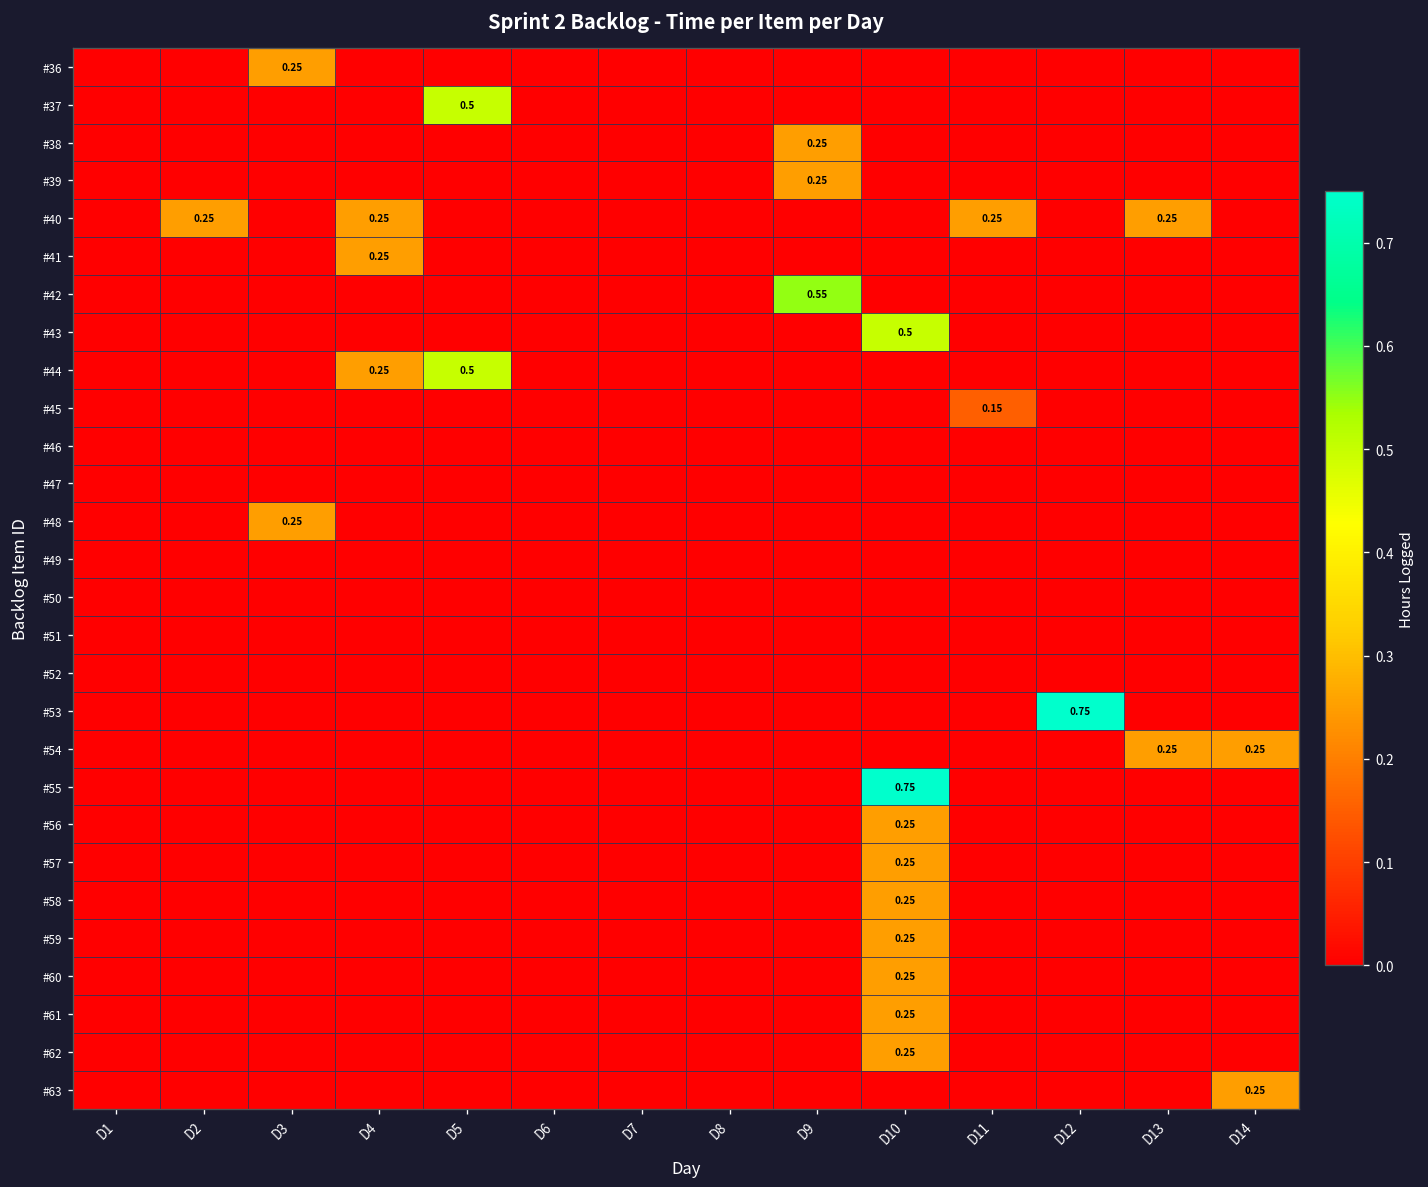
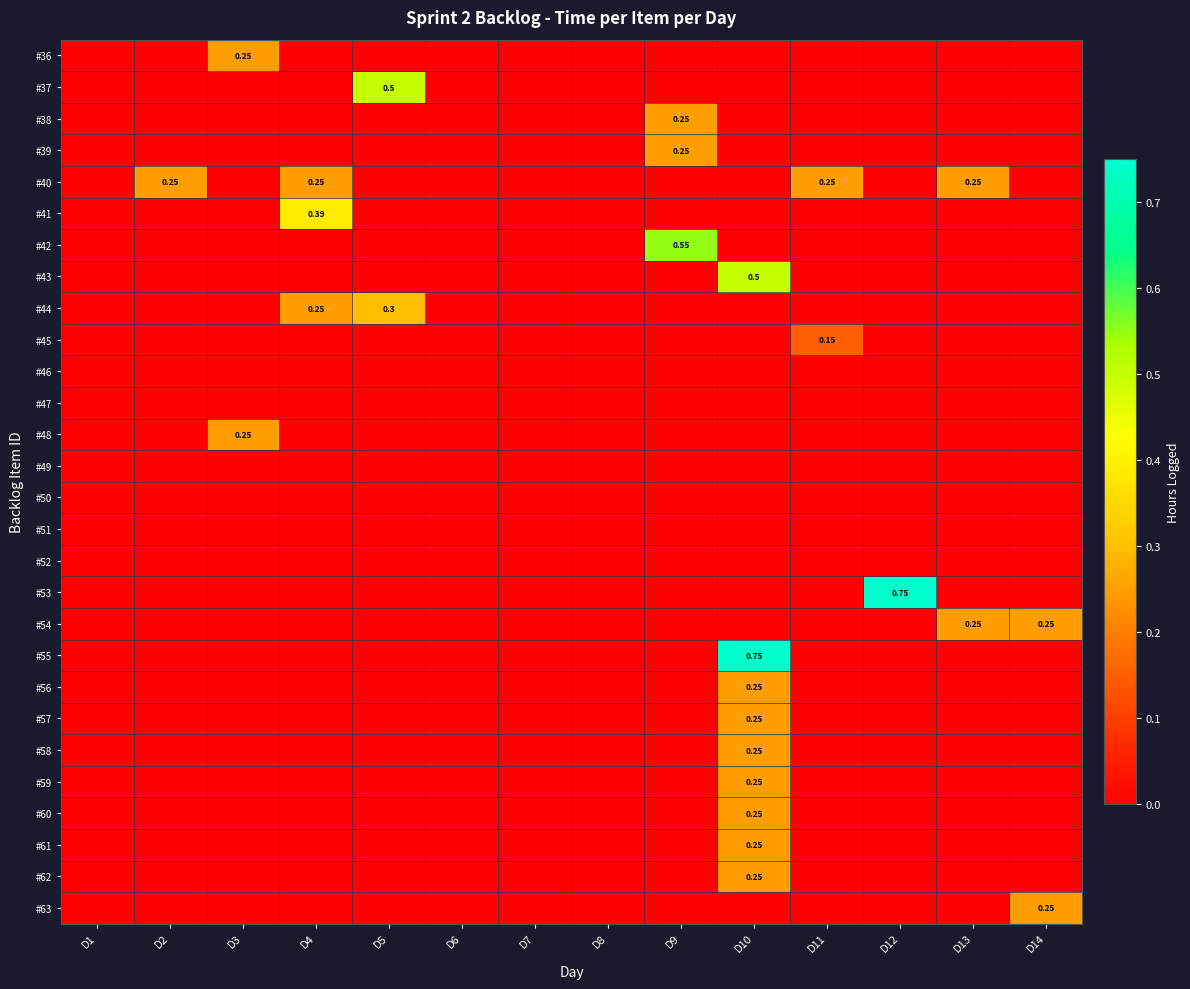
  {
    "#36": {
      "D3": 0.25
    },
    "#37": {
      "D5": 0.5
    },
    "#38": {
      "D9": 0.25
    },
    "#39": {
      "D9": 0.25
    },
    "#40": {
      "D2": 0.25,
      "D4": 0.25,
      "D11": 0.25,
      "D13": 0.25
    },
    "#41": {
-     "D4": 0.25
+     "D4": 0.39
    },
    "#42": {
      "D9": 0.55
    },
    "#43": {
      "D10": 0.5
    },
    "#44": {
      "D4": 0.25,
-     "D5": 0.5
+     "D5": 0.3
    },
    "#45": {
      "D11": 0.15
    },
    "#48": {
      "D3": 0.25
    },
    "#53": {
      "D12": 0.75
    },
    "#54": {
      "D13": 0.25,
      "D14": 0.25
    },
    "#55": {
      "D10": 0.75
    },
    "#56": {
      "D10": 0.25
    },
    "#57": {
      "D10": 0.25
    },
    "#58": {
      "D10": 0.25
    },
    "#59": {
      "D10": 0.25
    },
    "#60": {
      "D10": 0.25
    },
    "#61": {
      "D10": 0.25
    },
    "#62": {
      "D10": 0.25
    },
    "#63": {
      "D14": 0.25
    }
  }
